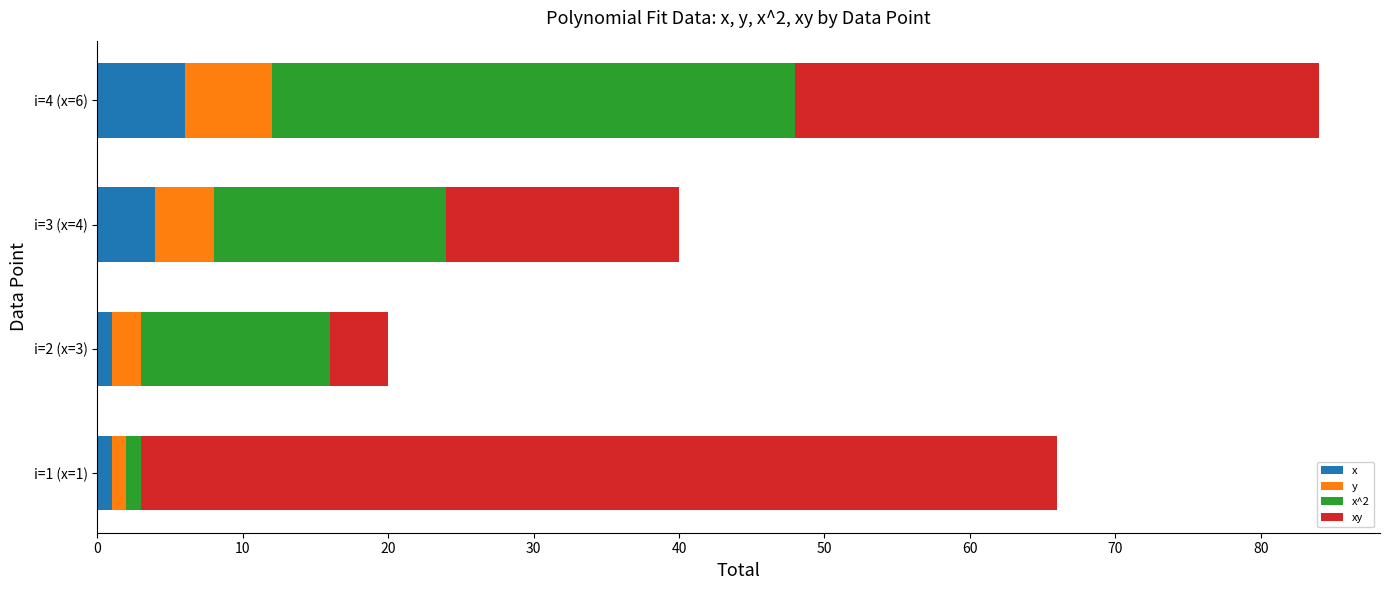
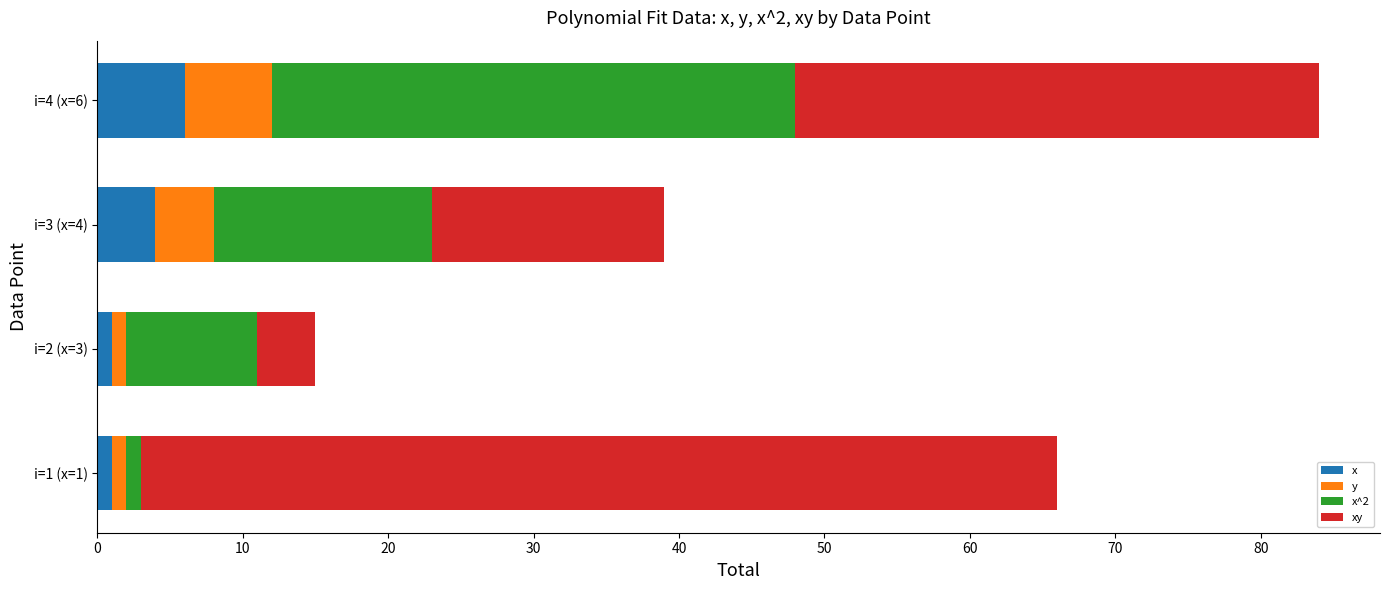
  {
    "x": {
      "i=4 (x=6)": 6,
      "i=3 (x=4)": 4,
      "i=2 (x=3)": 1,
      "i=1 (x=1)": 1
    },
    "y": {
      "i=4 (x=6)": 6,
      "i=3 (x=4)": 4,
-     "i=2 (x=3)": 2,
+     "i=2 (x=3)": 1,
      "i=1 (x=1)": 1
    },
    "x^2": {
      "i=4 (x=6)": 36,
-     "i=3 (x=4)": 16,
-     "i=2 (x=3)": 13,
+     "i=3 (x=4)": 15,
+     "i=2 (x=3)": 9,
      "i=1 (x=1)": 1
    },
    "xy": {
      "i=4 (x=6)": 36,
      "i=3 (x=4)": 16,
      "i=2 (x=3)": 4,
      "i=1 (x=1)": 63
    }
  }
